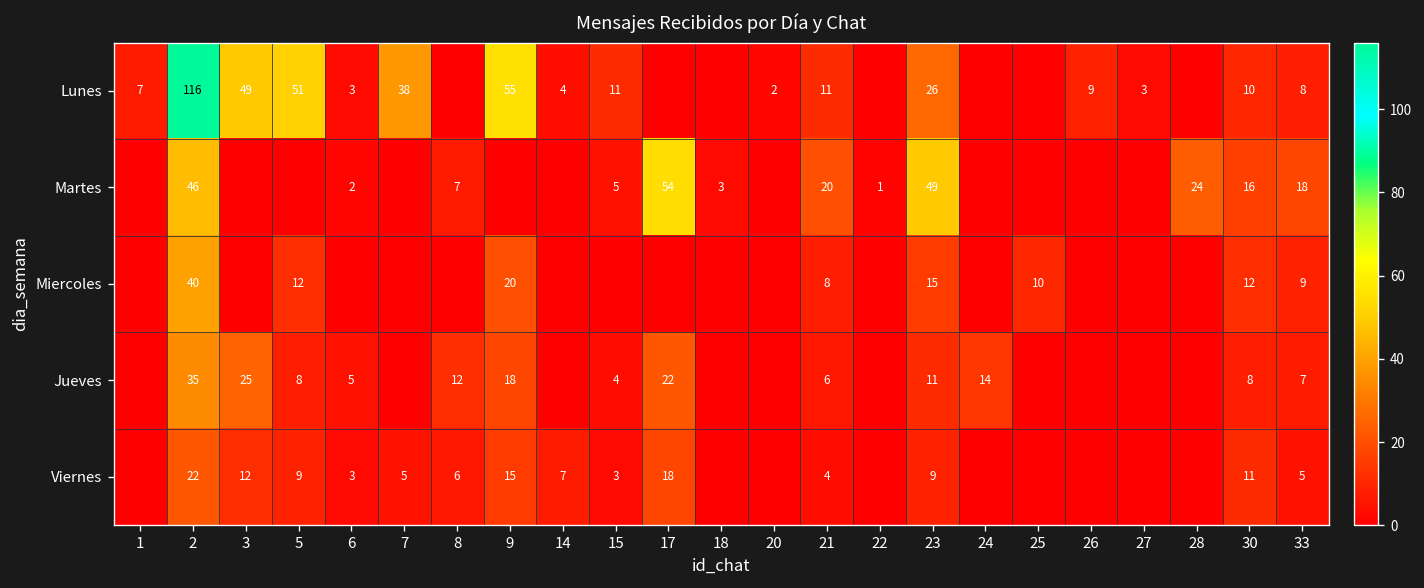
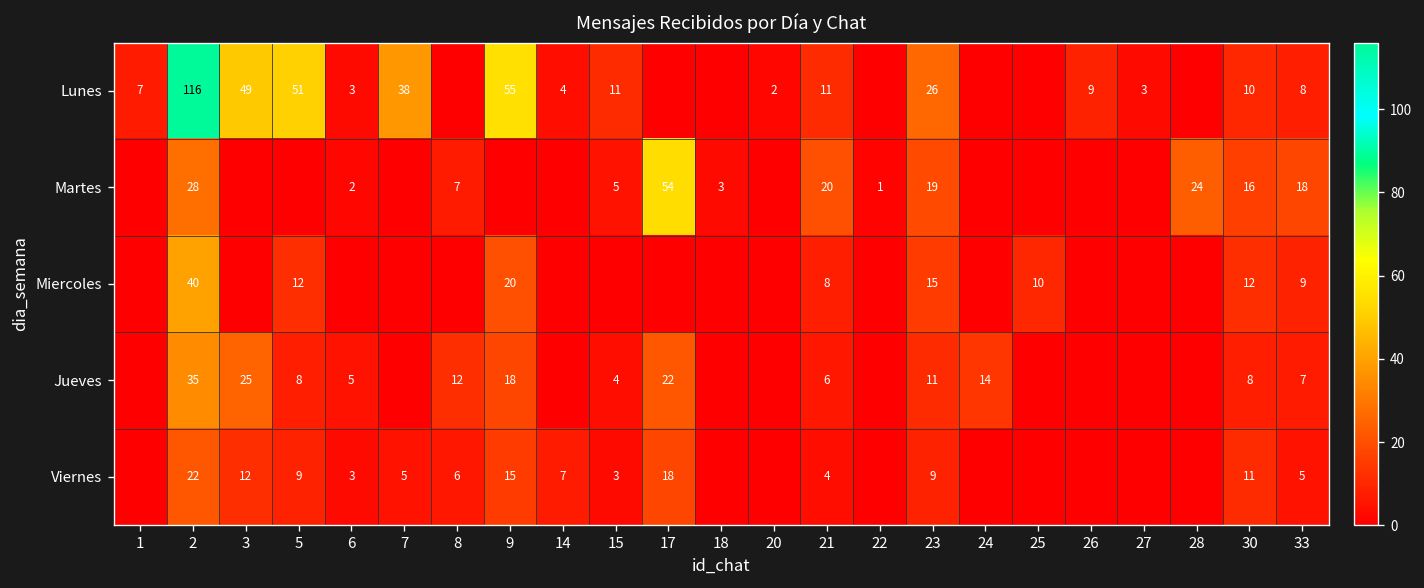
  {
    "Lunes": {
      "1": 7,
      "2": 116,
      "3": 49,
      "5": 51,
      "6": 3,
      "7": 38,
      "9": 55,
      "14": 4,
      "15": 11,
      "20": 2,
      "21": 11,
      "23": 26,
      "26": 9,
      "27": 3,
      "30": 10,
      "33": 8
    },
    "Martes": {
-     "2": 46,
+     "2": 28,
      "6": 2,
      "8": 7,
      "15": 5,
      "17": 54,
      "18": 3,
      "21": 20,
      "22": 1,
-     "23": 49,
+     "23": 19,
      "28": 24,
      "30": 16,
      "33": 18
    },
    "Miercoles": {
      "2": 40,
      "5": 12,
      "9": 20,
      "21": 8,
      "23": 15,
      "25": 10,
      "30": 12,
      "33": 9
    },
    "Jueves": {
      "2": 35,
      "3": 25,
      "5": 8,
      "6": 5,
      "8": 12,
      "9": 18,
      "15": 4,
      "17": 22,
      "21": 6,
      "23": 11,
      "24": 14,
      "30": 8,
      "33": 7
    },
    "Viernes": {
      "2": 22,
      "3": 12,
      "5": 9,
      "6": 3,
      "7": 5,
      "8": 6,
      "9": 15,
      "14": 7,
      "15": 3,
      "17": 18,
      "21": 4,
      "23": 9,
      "30": 11,
      "33": 5
    }
  }
